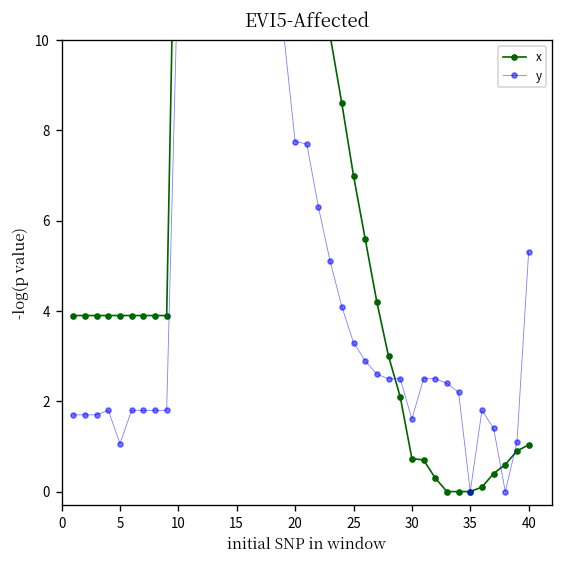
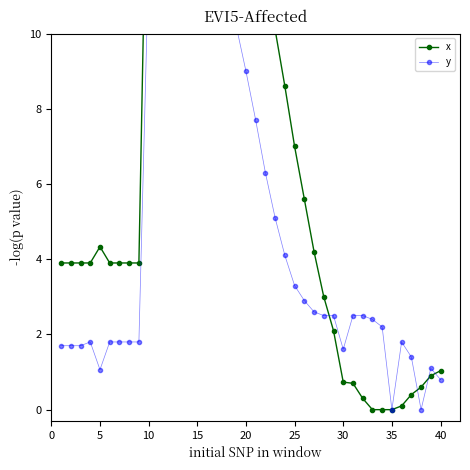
  {
    "x": {
-     "5": 3.9,
+     "5": 4.3,
      "25": 7.0,
      "30": 0.7,
      "40": 1.0
    },
    "y": {
      "5": 1.1,
-     "20": 7.8,
+     "20": 9.0,
      "25": 3.3,
      "30": 1.6,
-     "40": 5.3
+     "40": 0.8
    }
  }
